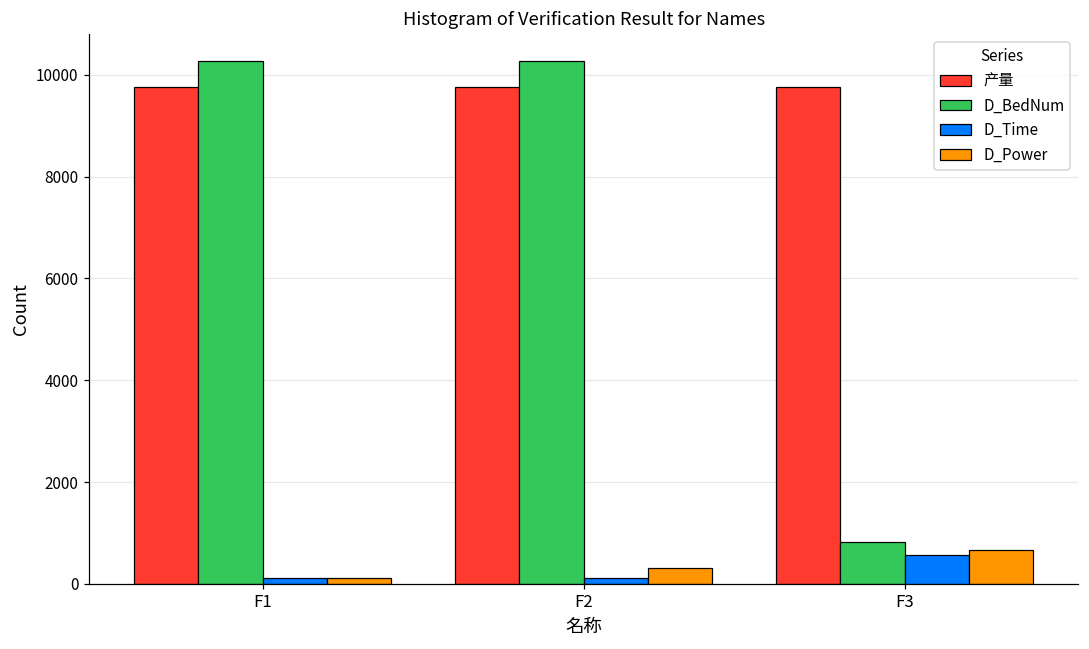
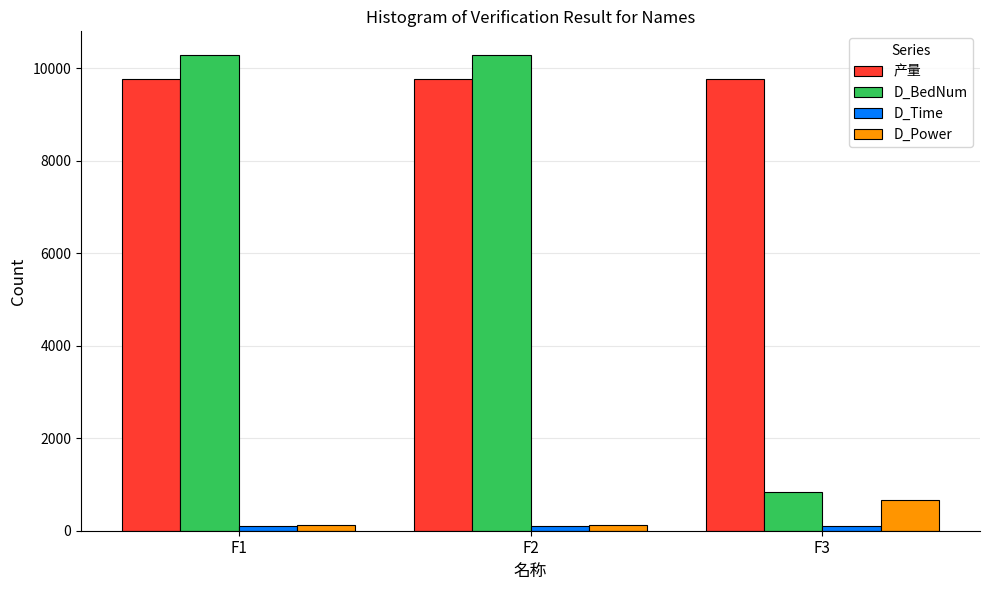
  {
    "产量": {
      "F1": 9800,
      "F2": 9800,
      "F3": 9800
    },
    "D_BedNum": {
      "F1": 10300,
      "F2": 10300,
      "F3": 800
    },
    "D_Time": {
      "F1": 100,
      "F2": 100,
-     "F3": 600
+     "F3": 100
    },
    "D_Power": {
      "F1": 100,
-     "F2": 300,
+     "F2": 100,
      "F3": 700
    }
  }
